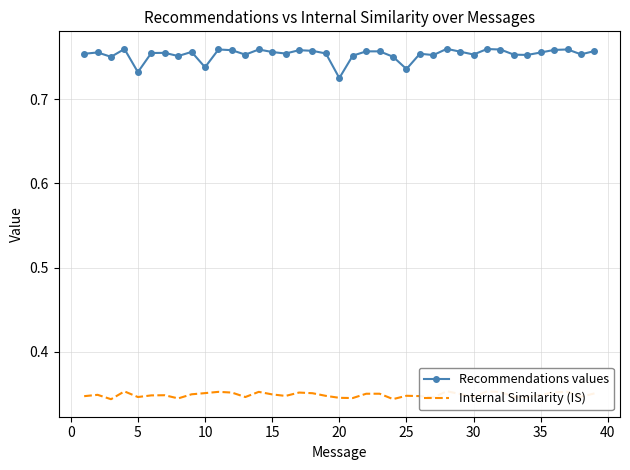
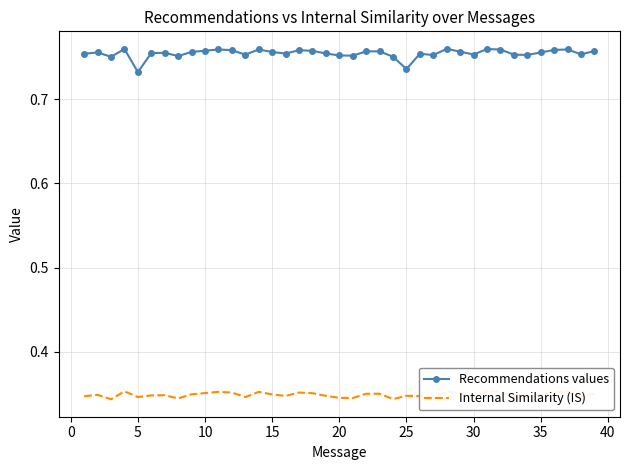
  {
    "Recommendations values": {
      "5": 0.73,
-     "10": 0.74,
+     "10": 0.76,
      "15": 0.76,
-     "20": 0.72,
+     "20": 0.75,
      "25": 0.74,
      "30": 0.75,
      "35": 0.76
    },
    "Internal Similarity (IS)": {
      "5": 0.35,
      "10": 0.35,
      "15": 0.35,
      "20": 0.35,
      "25": 0.35
    }
  }
